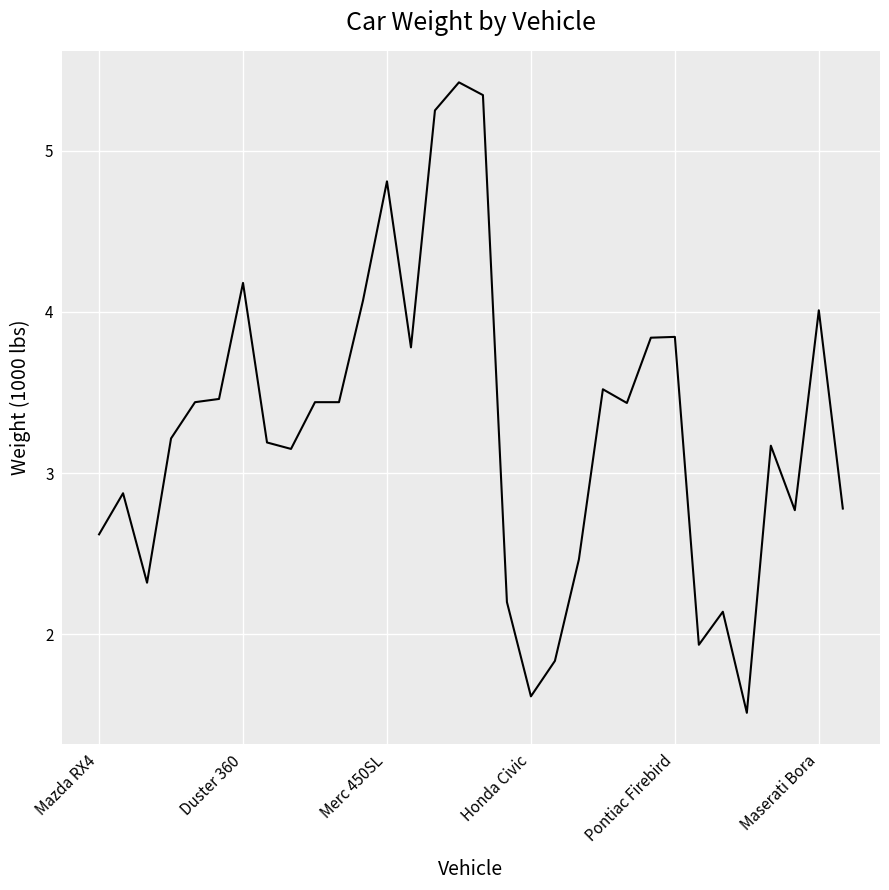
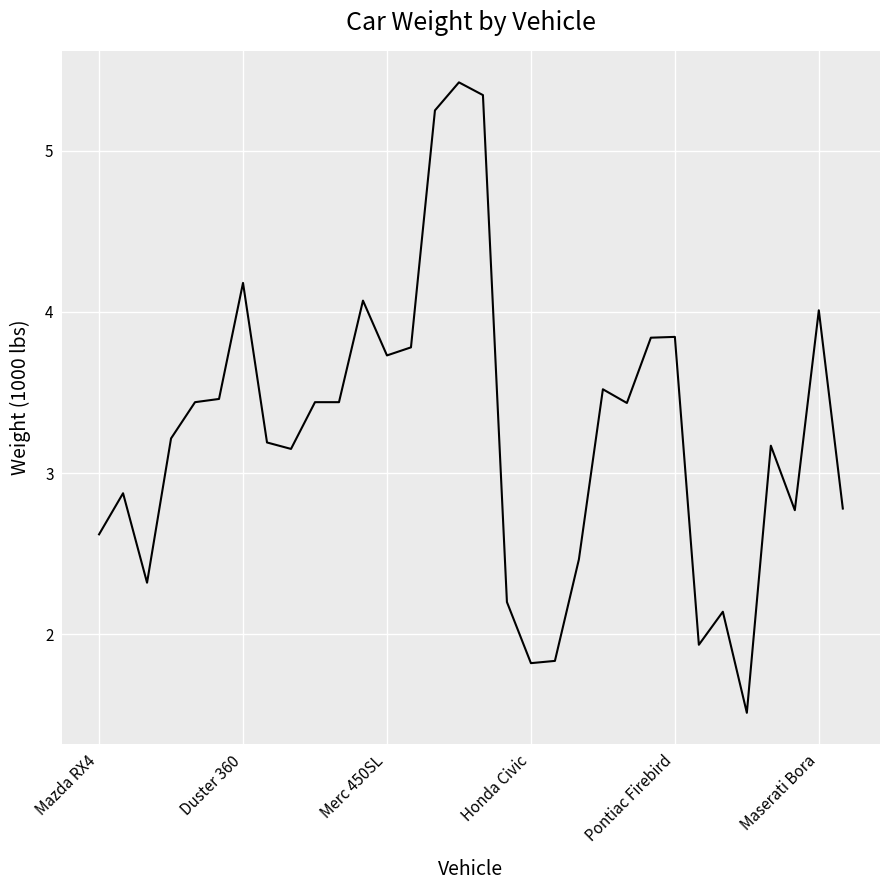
  {
    "Mazda RX4": 2.62,
    "Duster 360": 4.18,
-   "Merc 450SL": 4.81,
-   "Honda Civic": 1.62,
+   "Merc 450SL": 3.73,
+   "Honda Civic": 1.82,
    "Pontiac Firebird": 3.85,
    "Maserati Bora": 4.01
  }
